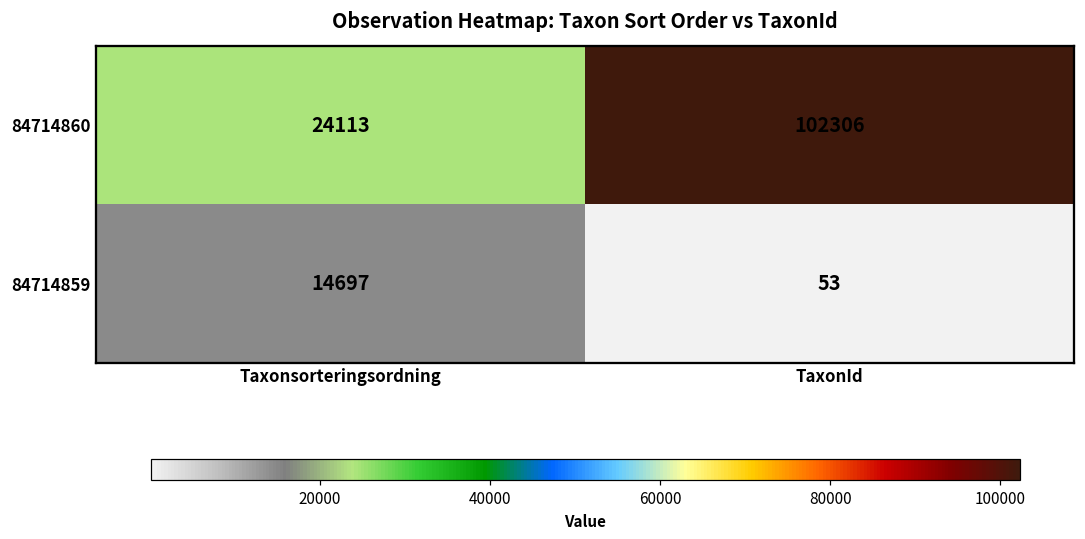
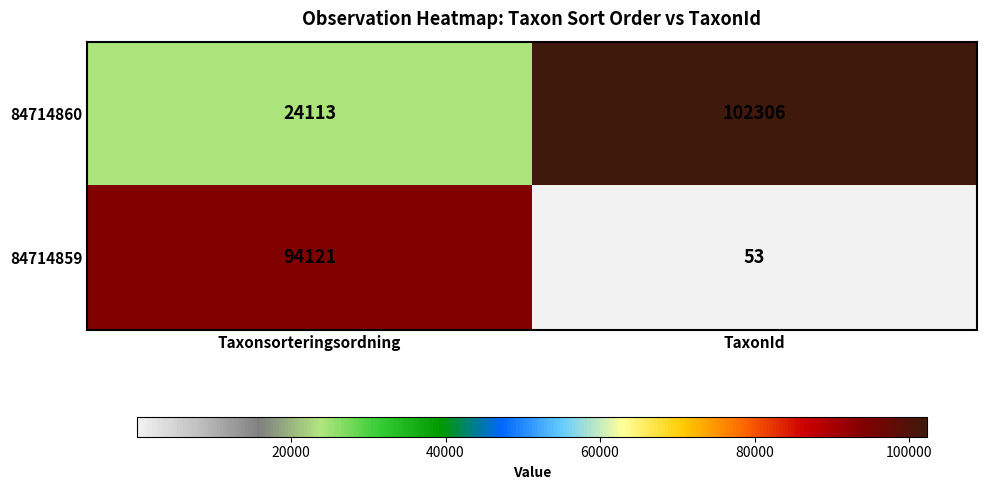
  {
    "84714860": {
      "Taxonsorteringsordning": 24113,
      "TaxonId": 102306
    },
    "84714859": {
-     "Taxonsorteringsordning": 14697,
+     "Taxonsorteringsordning": 94121,
      "TaxonId": 53
    }
  }
